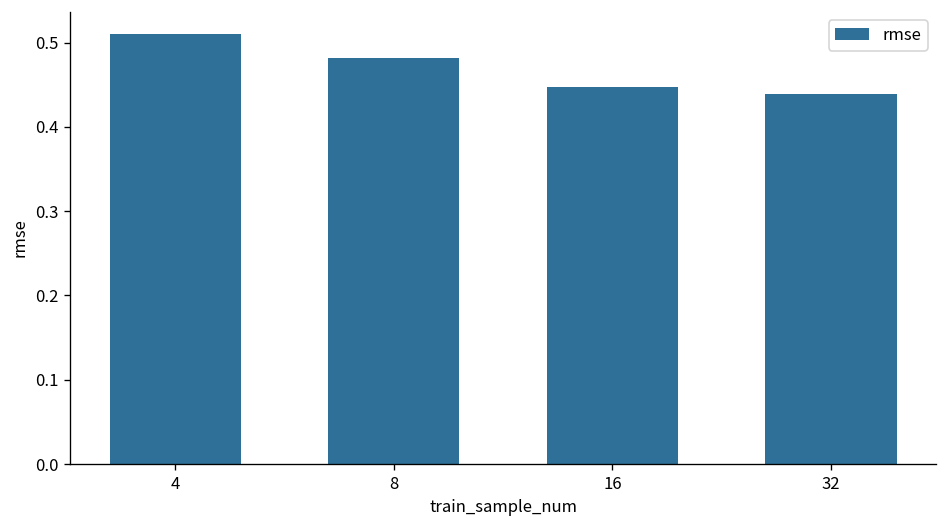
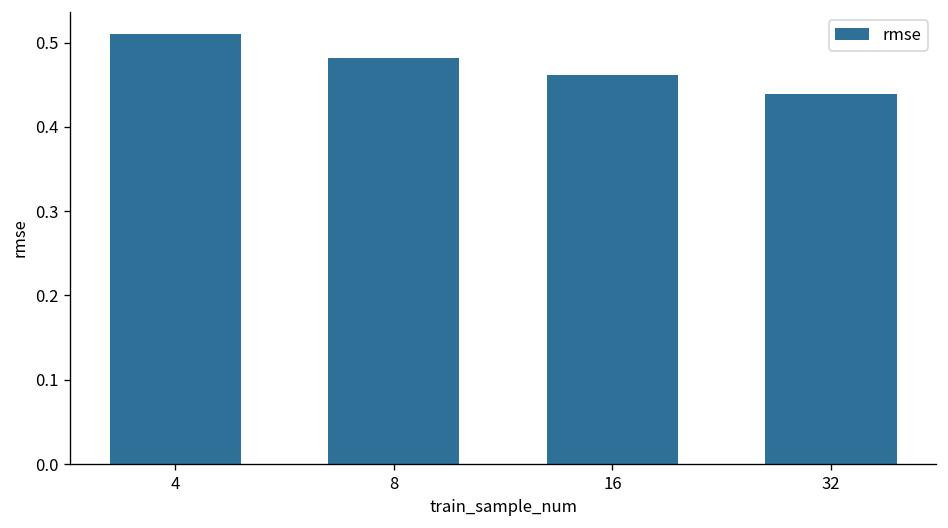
  {
    "4": 0.51,
    "8": 0.48,
-   "16": 0.45,
+   "16": 0.46,
    "32": 0.44
  }
